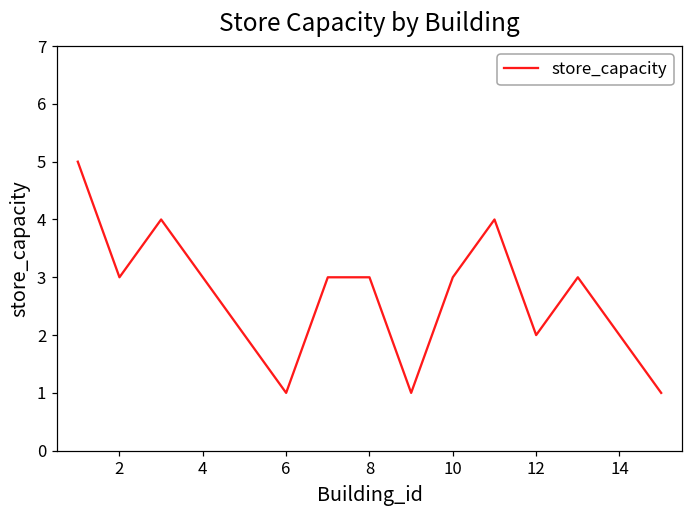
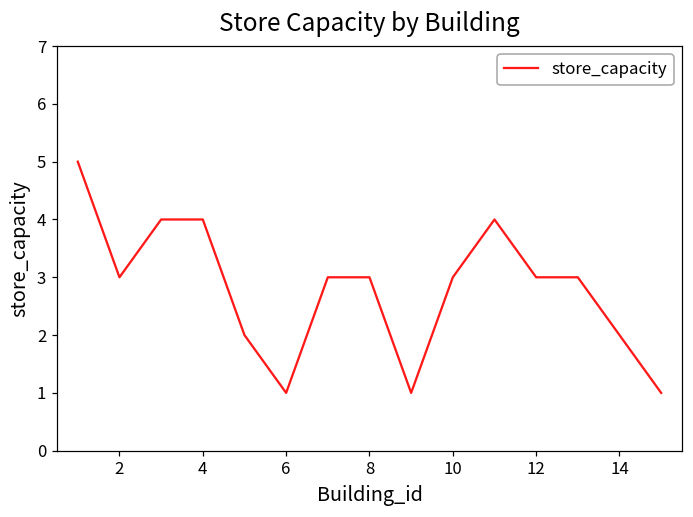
  {
    "2": 3,
-   "4": 3,
+   "4": 4,
    "6": 1,
    "8": 3,
    "10": 3,
-   "12": 2,
+   "12": 3,
    "14": 2
  }
